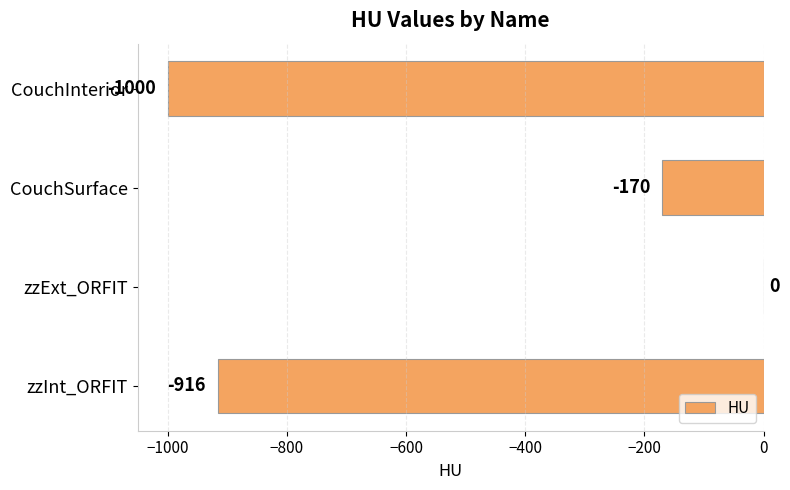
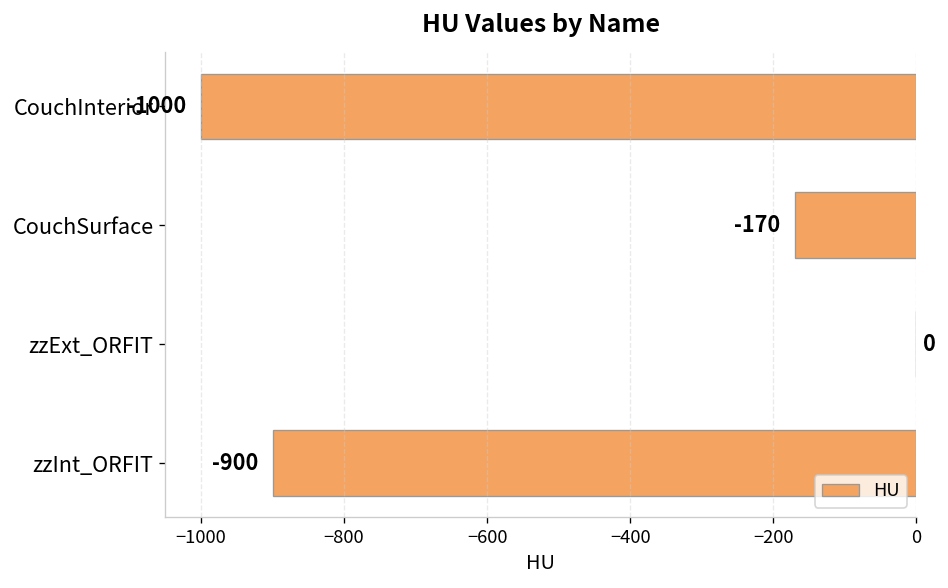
  {
    "CouchInterior": -1000,
    "CouchSurface": -170,
    "zzExt_ORFIT": 0,
-   "zzInt_ORFIT": -916
+   "zzInt_ORFIT": -900
  }
